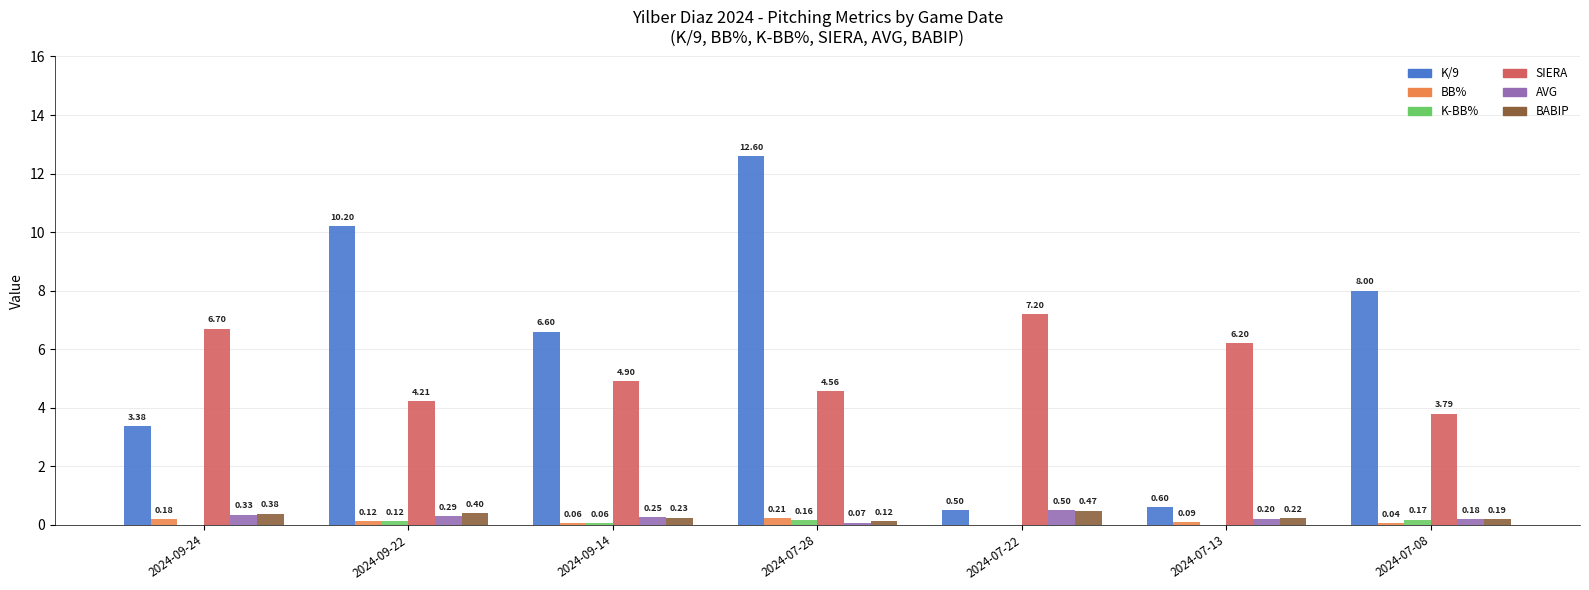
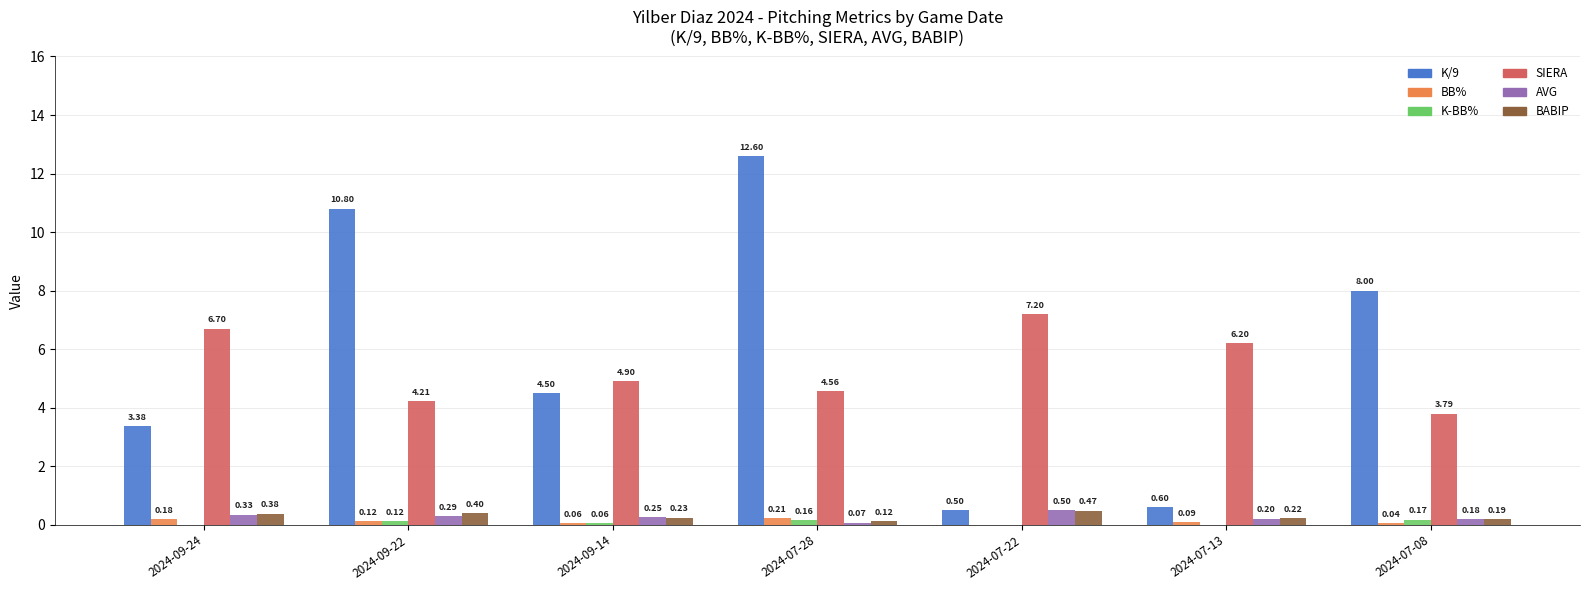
  {
    "K/9": {
      "2024-09-24": 3.38,
-     "2024-09-22": 10.20,
-     "2024-09-14": 6.60,
+     "2024-09-22": 10.80,
+     "2024-09-14": 4.50,
      "2024-07-28": 12.60,
      "2024-07-22": 0.50,
      "2024-07-13": 0.60,
      "2024-07-08": 8.00
    },
    "K-BB%": {
      "2024-09-22": 0.12,
      "2024-09-14": 0.06,
      "2024-07-28": 0.16,
      "2024-07-08": 0.17
    },
    "AVG": {
      "2024-09-24": 0.33,
      "2024-09-22": 0.29,
      "2024-09-14": 0.25,
      "2024-07-28": 0.07,
      "2024-07-22": 0.50,
      "2024-07-13": 0.20,
      "2024-07-08": 0.18
    },
    "BABIP": {
      "2024-09-24": 0.38,
      "2024-09-22": 0.40,
      "2024-09-14": 0.23,
      "2024-07-28": 0.12,
      "2024-07-22": 0.47,
      "2024-07-13": 0.22,
      "2024-07-08": 0.19
    }
  }
